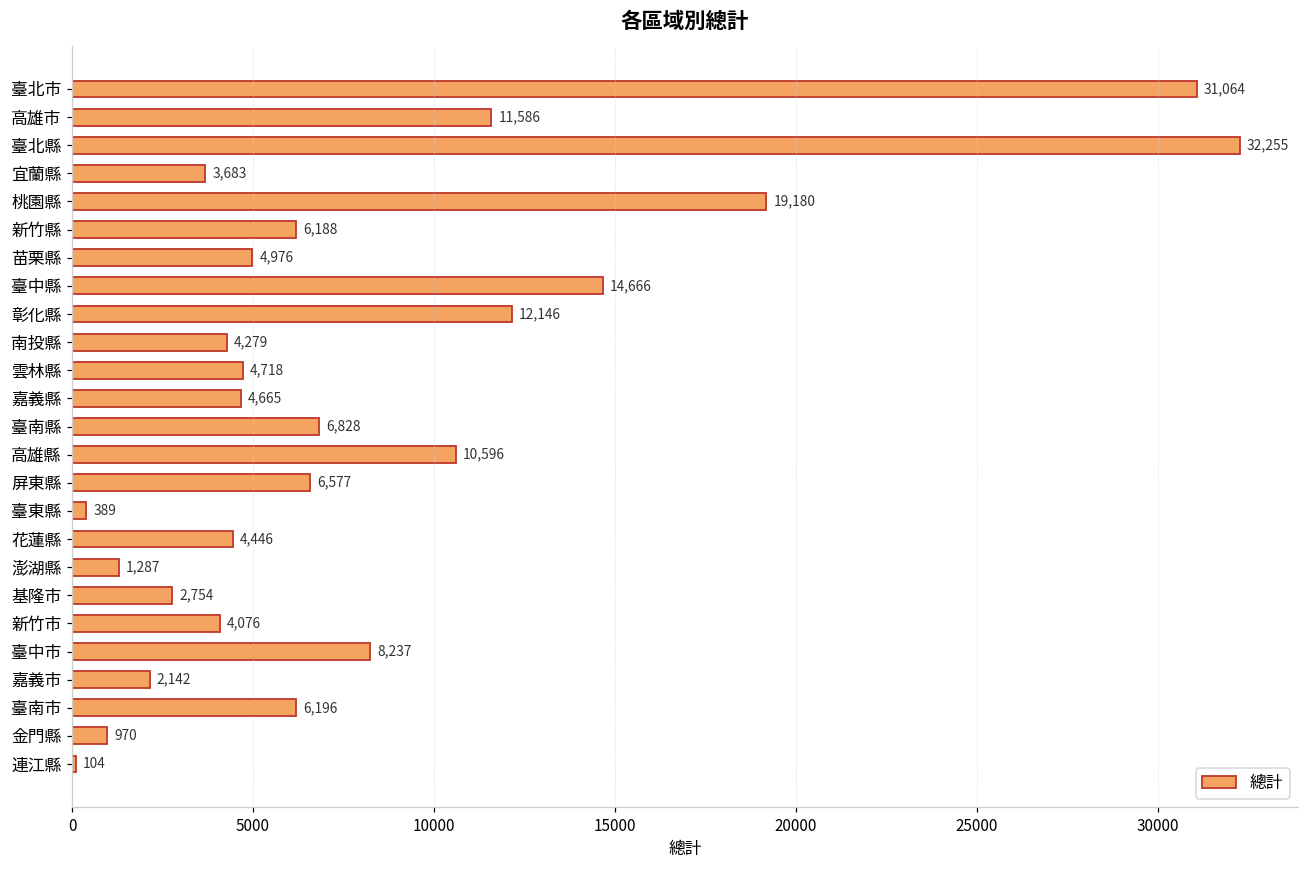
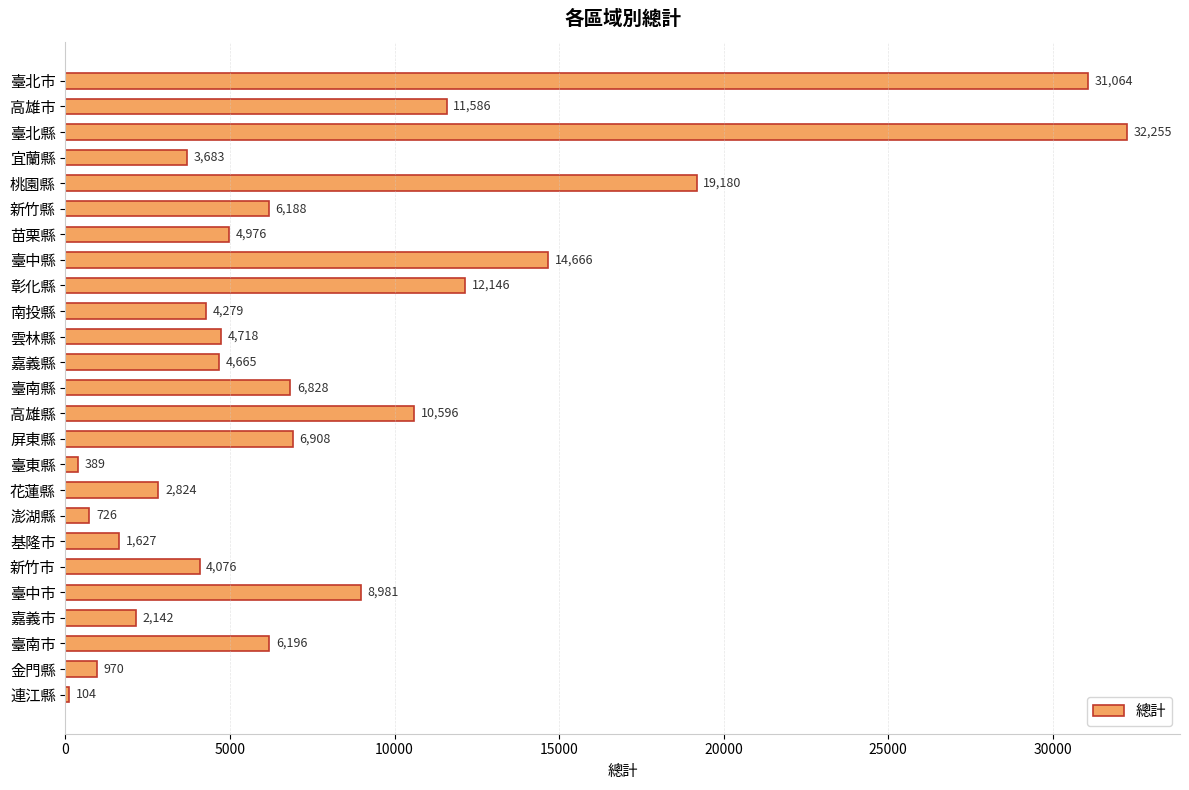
  {
    "臺北市": "31,064",
    "高雄市": "11,586",
    "臺北縣": "32,255",
    "宜蘭縣": "3,683",
    "桃園縣": "19,180",
    "新竹縣": "6,188",
    "苗栗縣": "4,976",
    "臺中縣": "14,666",
    "彰化縣": "12,146",
    "南投縣": "4,279",
    "雲林縣": "4,718",
    "嘉義縣": "4,665",
    "臺南縣": "6,828",
    "高雄縣": "10,596",
-   "屏東縣": "6,577",
+   "屏東縣": "6,908",
    "臺東縣": "389",
-   "花蓮縣": "4,446",
-   "澎湖縣": "1,287",
-   "基隆市": "2,754",
+   "花蓮縣": "2,824",
+   "澎湖縣": "726",
+   "基隆市": "1,627",
    "新竹市": "4,076",
-   "臺中市": "8,237",
+   "臺中市": "8,981",
    "嘉義市": "2,142",
    "臺南市": "6,196",
    "金門縣": "970",
    "連江縣": "104"
  }
